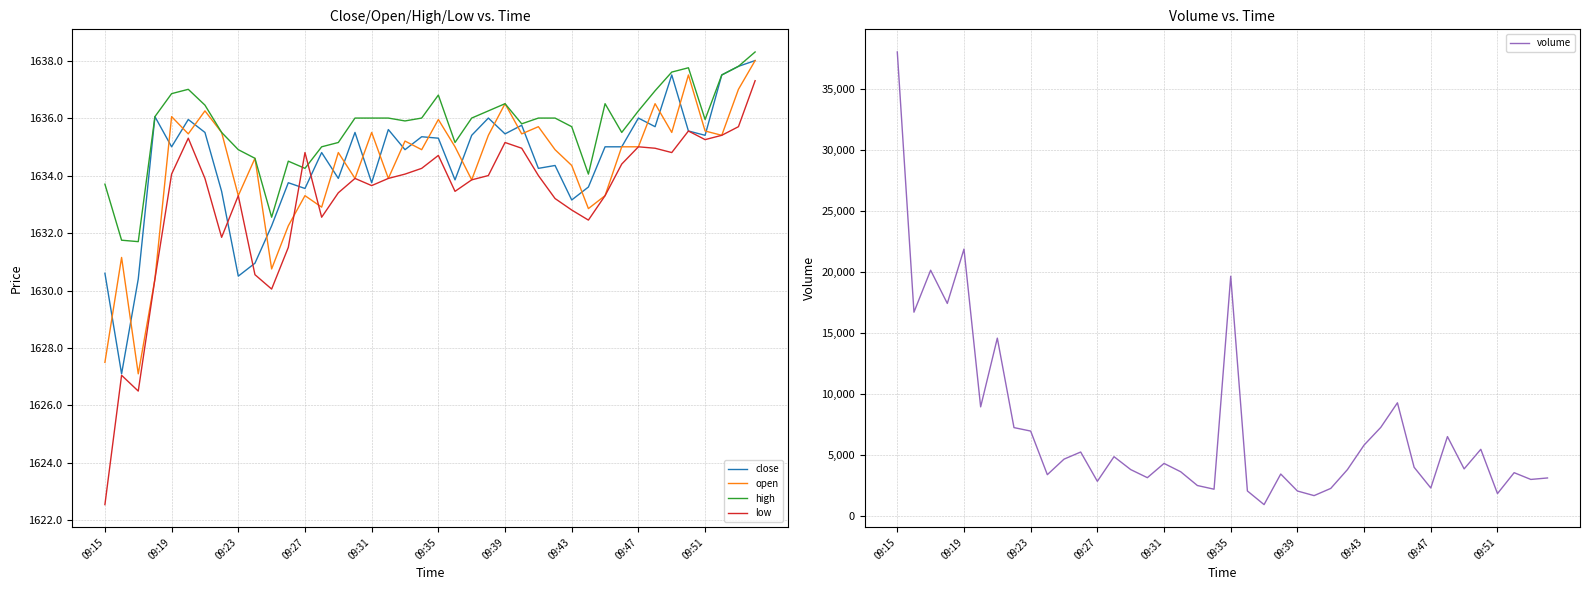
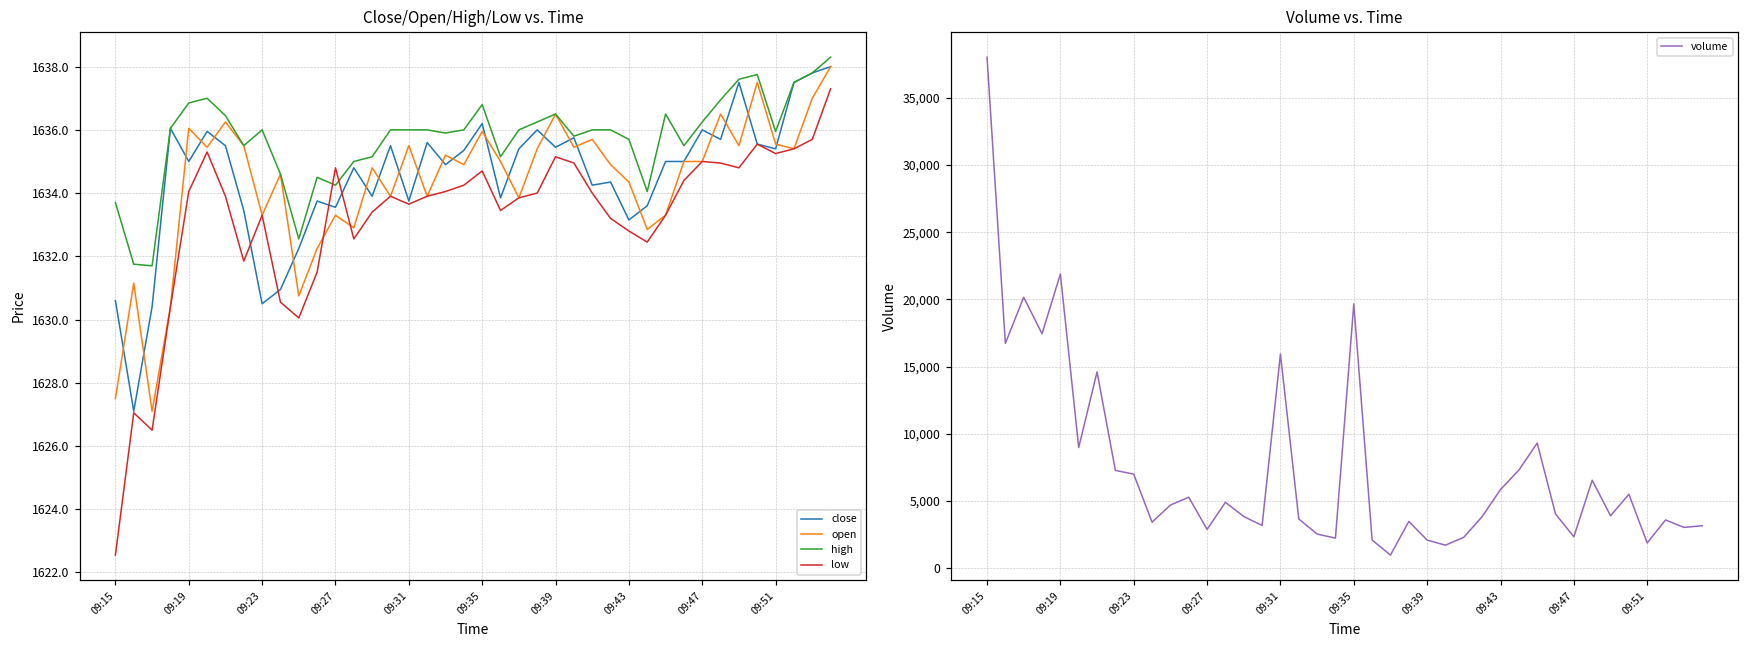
  {
    "Close/Open/High/Low vs. Time": {
      "close": {
        "09:15": "1630.6",
        "09:19": "1635.0",
        "09:23": "1630.5",
        "09:27": "1633.6",
        "09:31": "1633.8",
-       "09:35": "1635.3",
+       "09:35": "1636.2",
        "09:39": "1635.5",
        "09:43": "1633.2",
        "09:47": "1636.0",
        "09:51": "1635.4"
      },
      "open": {
        "09:15": "1627.5",
        "09:19": "1636.1",
        "09:27": "1633.3",
        "09:31": "1635.5",
        "09:35": "1636.0",
        "09:43": "1634.4",
        "09:51": "1635.6"
      },
      "high": {
        "09:15": "1633.7",
        "09:19": "1636.9",
-       "09:23": "1634.9",
+       "09:23": "1636.0",
        "09:27": "1634.3",
        "09:31": "1636.0",
        "09:35": "1636.8",
        "09:43": "1635.7",
        "09:47": "1636.3",
        "09:51": "1636.0"
      },
      "low": {
        "09:15": "1622.6",
        "09:19": "1634.1",
        "09:27": "1634.8",
        "09:31": "1633.7",
        "09:35": "1634.7",
        "09:39": "1635.2",
        "09:43": "1632.8",
        "09:51": "1635.3"
      }
    },
    "Volume vs. Time": {
      "09:15": "38,000",
      "09:19": "21,900",
      "09:23": "7,000",
      "09:27": "2,900",
-     "09:31": "4,300",
+     "09:31": "15,900",
      "09:35": "19,700",
      "09:39": "2,100",
      "09:43": "5,800",
      "09:47": "2,300",
      "09:51": "1,900"
    }
  }
